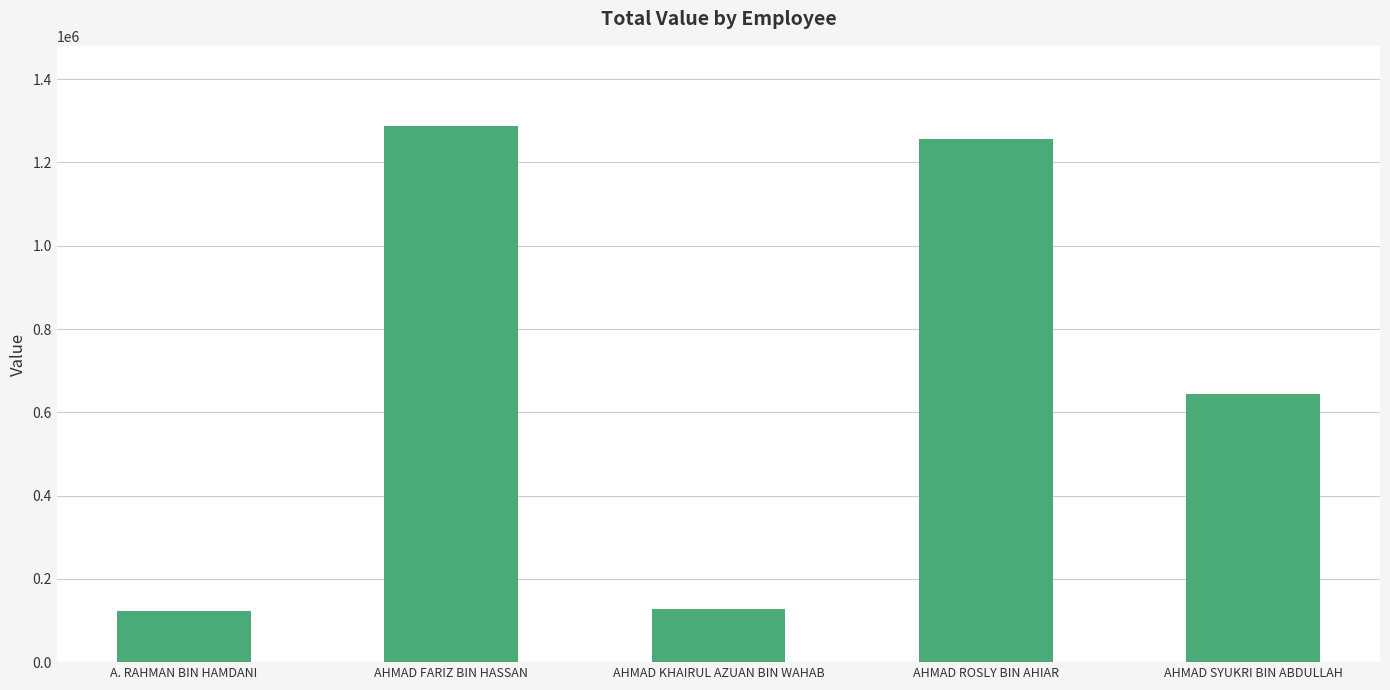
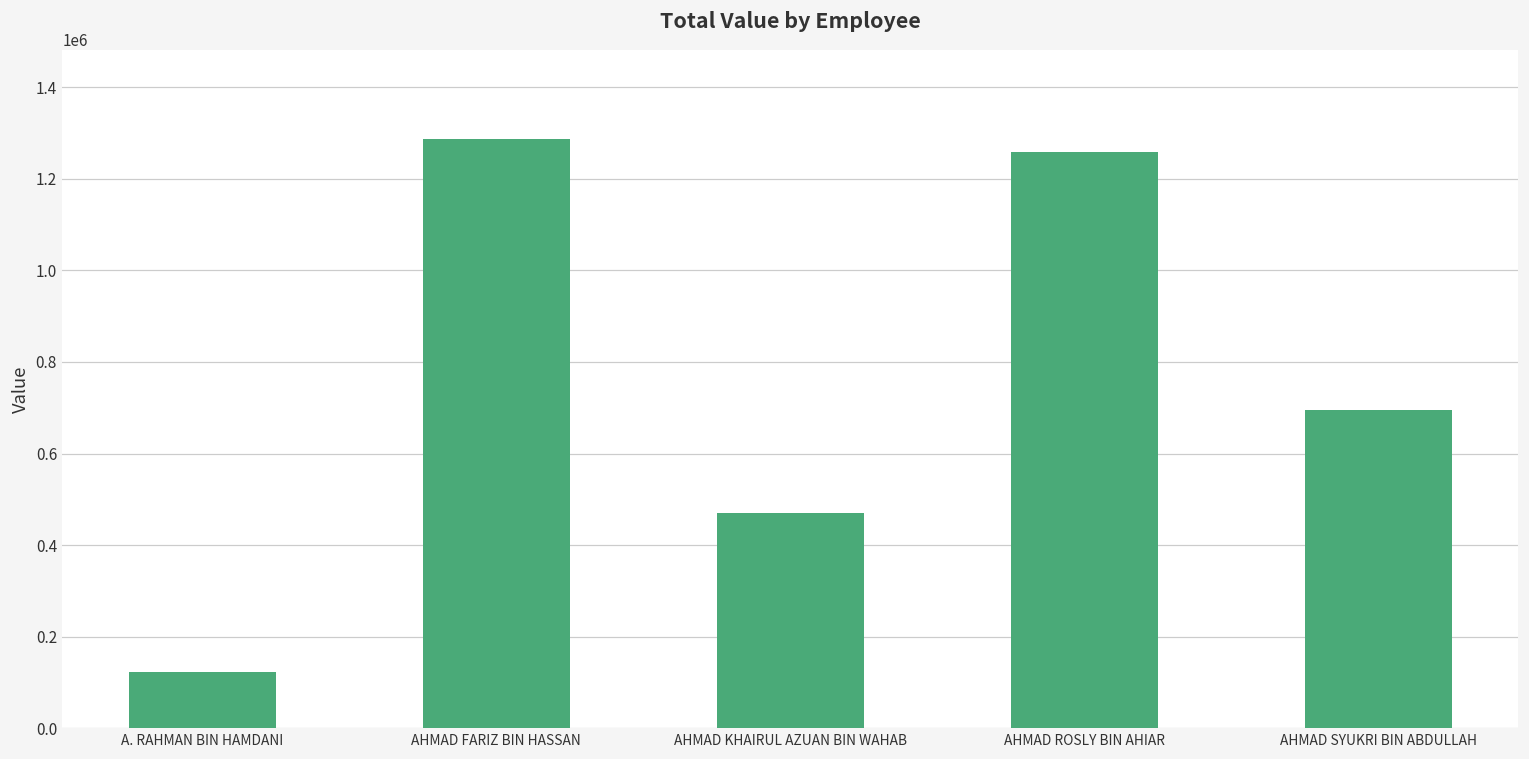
  {
    "A. RAHMAN BIN HAMDANI": 120000,
    "AHMAD FARIZ BIN HASSAN": 1290000,
-   "AHMAD KHAIRUL AZUAN BIN WAHAB": 130000,
+   "AHMAD KHAIRUL AZUAN BIN WAHAB": 470000,
    "AHMAD ROSLY BIN AHIAR": 1260000,
-   "AHMAD SYUKRI BIN ABDULLAH": 640000
+   "AHMAD SYUKRI BIN ABDULLAH": 700000
  }
